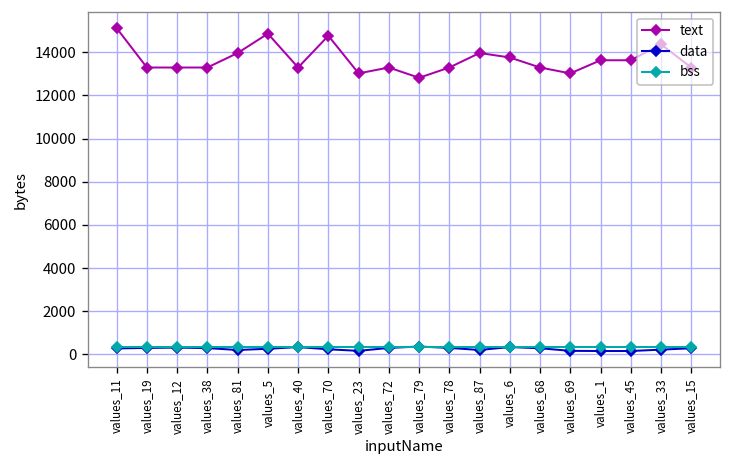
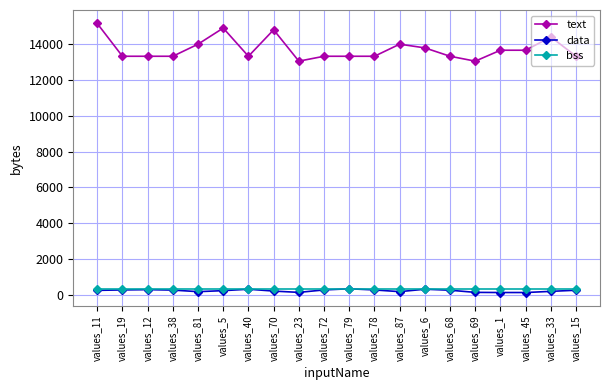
  {
    "text": {
      "values_11": 15100,
      "values_19": 13300,
      "values_12": 13300,
      "values_38": 13300,
      "values_81": 14000,
      "values_5": 14900,
      "values_40": 13300,
      "values_70": 14800,
      "values_23": 13000,
      "values_72": 13300,
-     "values_79": 12800,
+     "values_79": 13300,
      "values_78": 13300,
      "values_87": 14000,
      "values_6": 13800,
      "values_68": 13300,
      "values_69": 13000,
      "values_1": 13600,
      "values_45": 13600
    },
    "data": {
      "values_81": 200,
      "values_23": 200,
      "values_87": 200,
      "values_69": 200,
      "values_1": 200,
      "values_45": 200,
      "values_33": 200
    },
    "bss": {
      "values_81": 400,
      "values_23": 400,
      "values_87": 400,
      "values_69": 400,
      "values_1": 400,
      "values_45": 400,
      "values_33": 400
    }
  }
